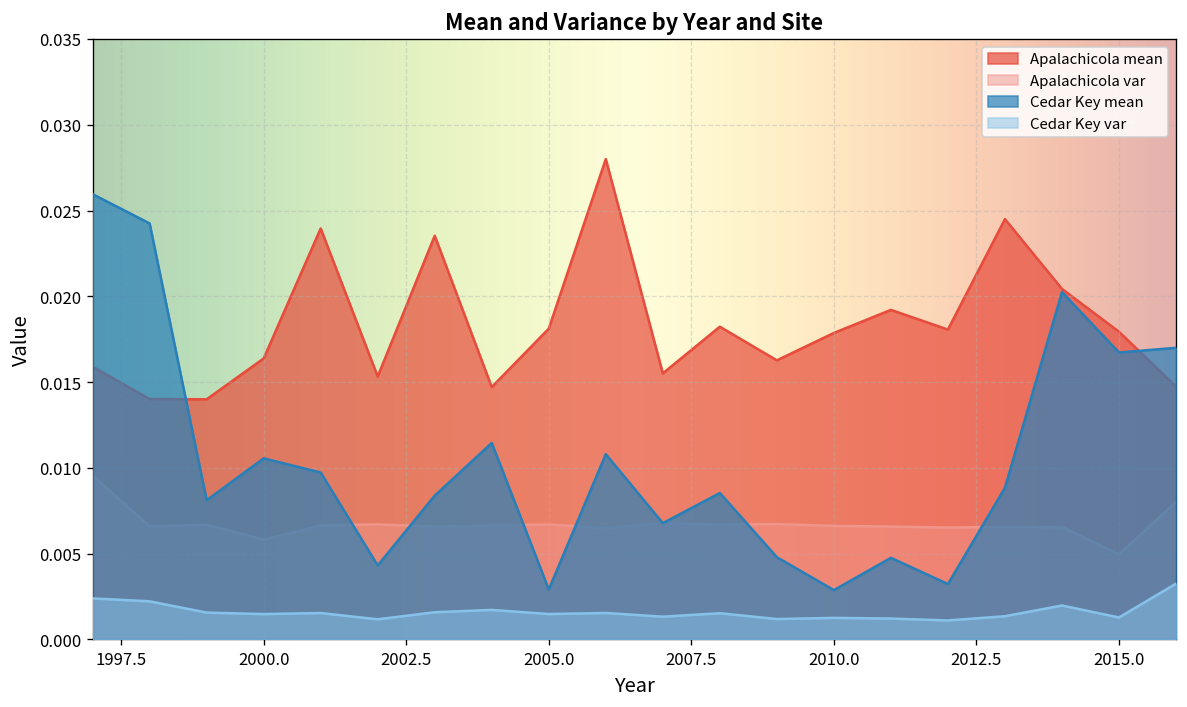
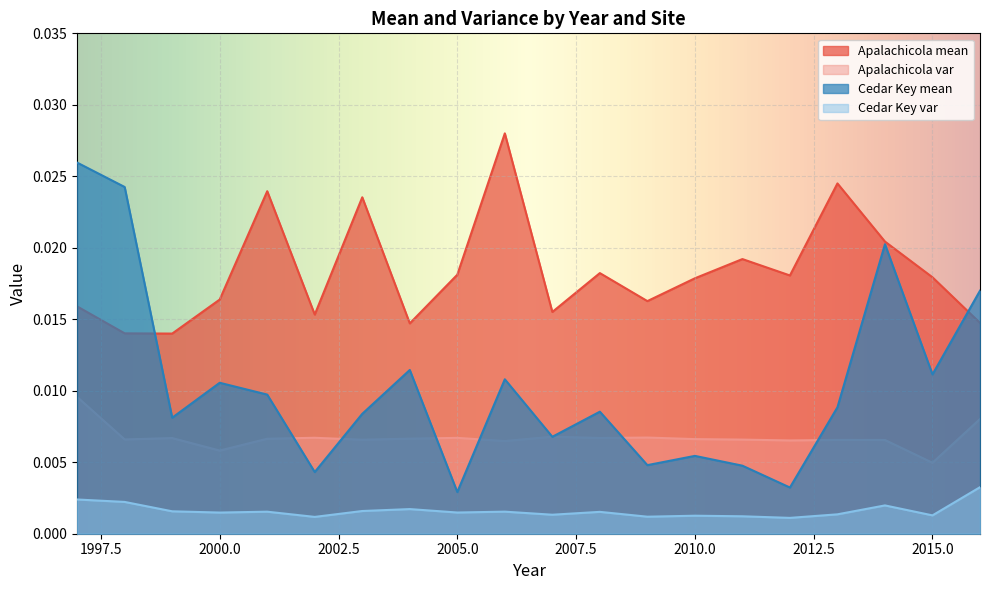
  {
    "Apalachicola mean": {
      "2000.0": 0.0164,
      "2005.0": 0.0181,
      "2010.0": 0.0179,
      "2015.0": 0.0179
    },
    "Apalachicola var": {
      "2000.0": 0.0058,
      "2005.0": 0.0067,
      "2010.0": 0.0066,
      "2015.0": 0.0050
    },
    "Cedar Key mean": {
      "2000.0": 0.0106,
      "2005.0": 0.0029,
-     "2010.0": 0.0029,
-     "2015.0": 0.0167
+     "2010.0": 0.0054,
+     "2015.0": 0.0111
    },
    "Cedar Key var": {
      "2000.0": 0.0015,
      "2005.0": 0.0015,
      "2010.0": 0.0013,
      "2015.0": 0.0013
    }
  }
